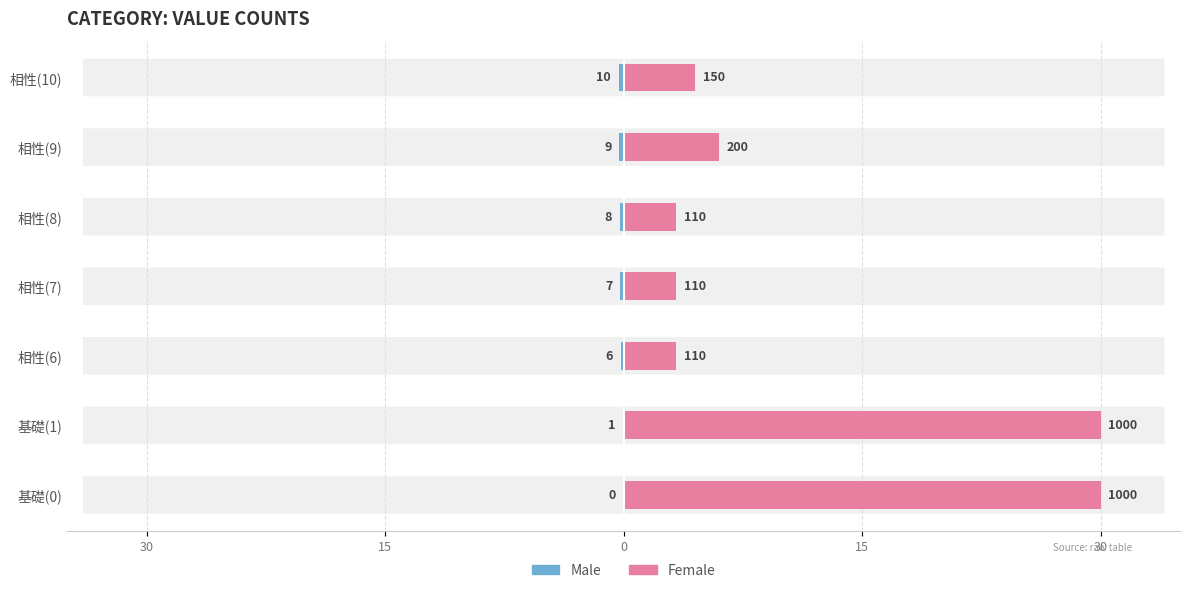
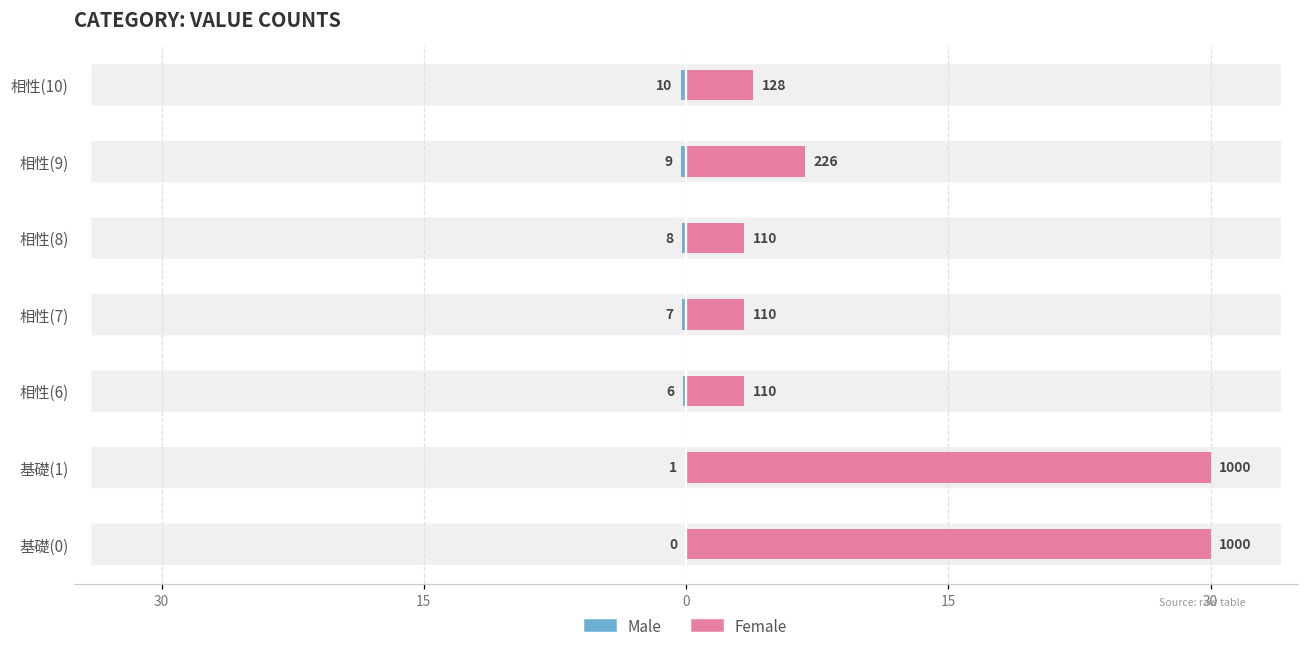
  {
    "Male": {
      "基礎(0)": 0
    },
    "Female": {
-     "相性(10)": 150,
-     "相性(9)": 200
+     "相性(10)": 128,
+     "相性(9)": 226
    }
  }
